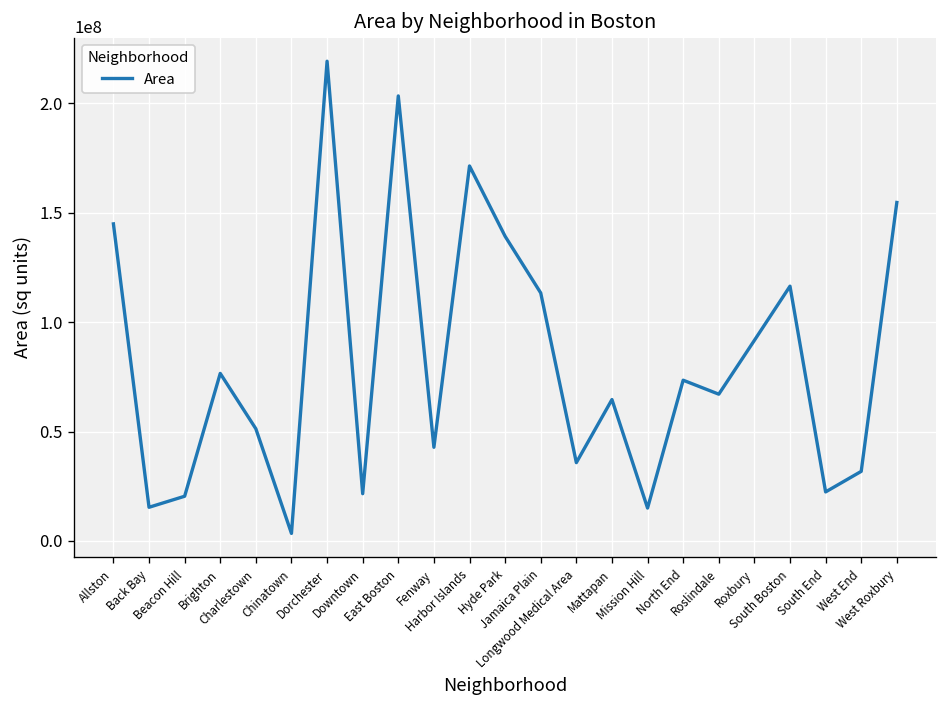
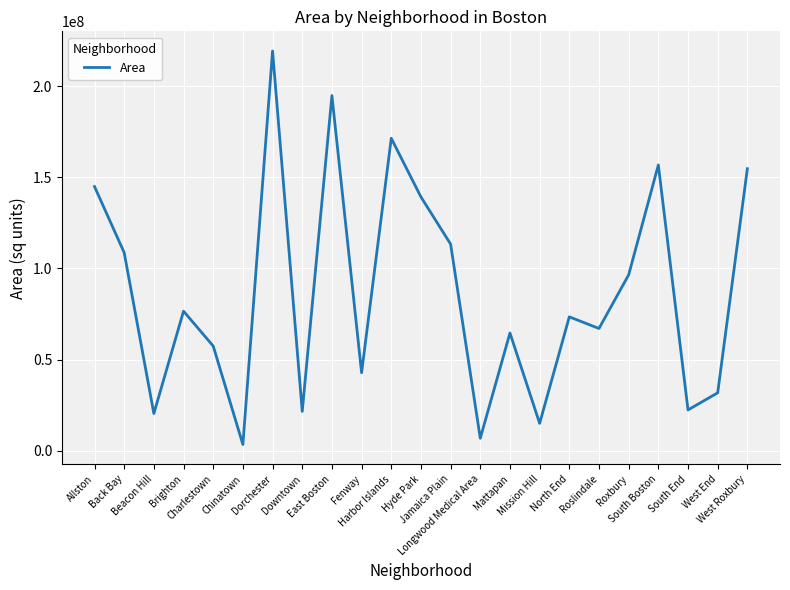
  {
    "Allston": 145000000,
-   "Back Bay": 15000000,
+   "Back Bay": 109000000,
    "Beacon Hill": 20000000,
    "Brighton": 77000000,
-   "Charlestown": 51000000,
+   "Charlestown": 57000000,
    "Chinatown": 3000000,
    "Dorchester": 219000000,
    "Downtown": 22000000,
-   "East Boston": 203000000,
+   "East Boston": 195000000,
    "Fenway": 43000000,
    "Harbor Islands": 171000000,
    "Hyde Park": 139000000,
    "Jamaica Plain": 113000000,
-   "Longwood Medical Area": 36000000,
+   "Longwood Medical Area": 7000000,
    "Mattapan": 65000000,
    "Mission Hill": 15000000,
    "North End": 73000000,
    "Roslindale": 67000000,
-   "Roxbury": 92000000,
-   "South Boston": 116000000,
+   "Roxbury": 97000000,
+   "South Boston": 157000000,
    "South End": 22000000,
    "West End": 32000000,
    "West Roxbury": 155000000
  }
